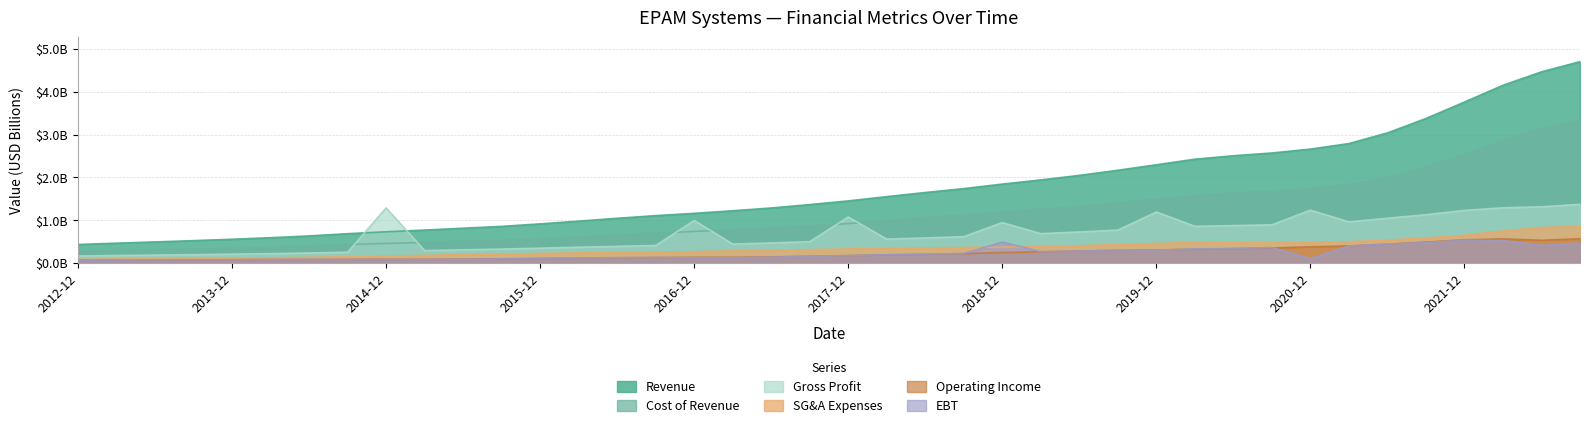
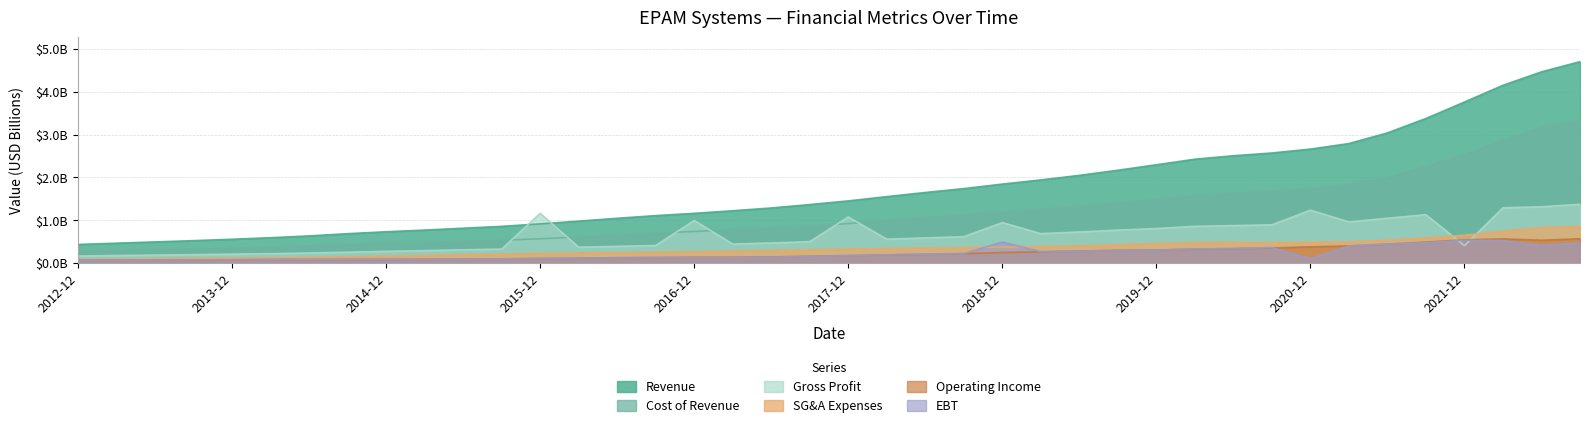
  {
    "Gross Profit": {
      "2012-12": "$200000000",
      "2013-12": "$200000000",
-     "2014-12": "$1300000000",
-     "2015-12": "$300000000",
+     "2014-12": "$300000000",
+     "2015-12": "$1200000000",
      "2016-12": "$1000000000",
      "2017-12": "$1100000000",
      "2018-12": "$900000000",
-     "2019-12": "$1200000000",
+     "2019-12": "$800000000",
      "2020-12": "$1200000000",
-     "2021-12": "$1200000000"
+     "2021-12": "$400000000"
    },
    "EBT": {
      "2018-12": "$500000000",
      "2020-12": "$100000000"
    }
  }
